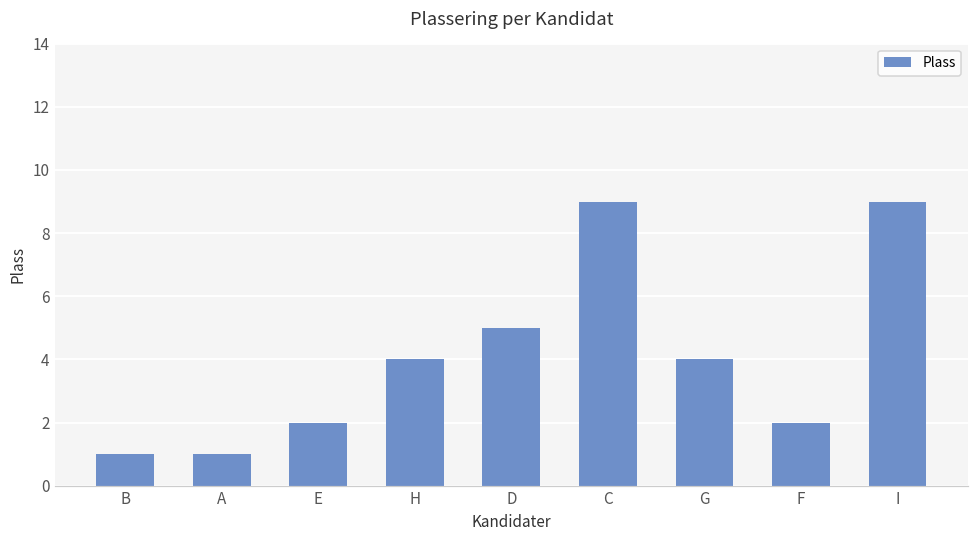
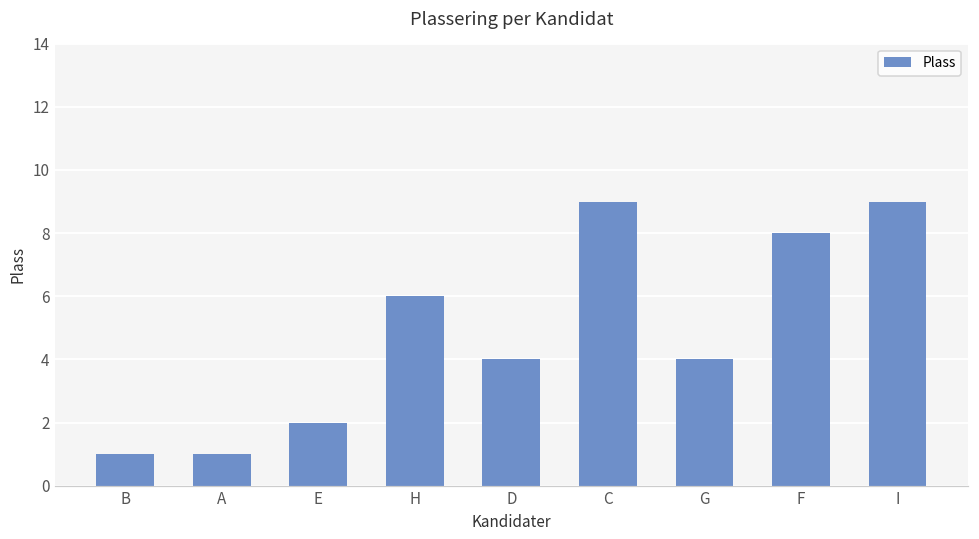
  {
    "B": 1,
    "A": 1,
    "E": 2,
-   "H": 4,
-   "D": 5,
+   "H": 6,
+   "D": 4,
    "C": 9,
    "G": 4,
-   "F": 2,
+   "F": 8,
    "I": 9
  }
